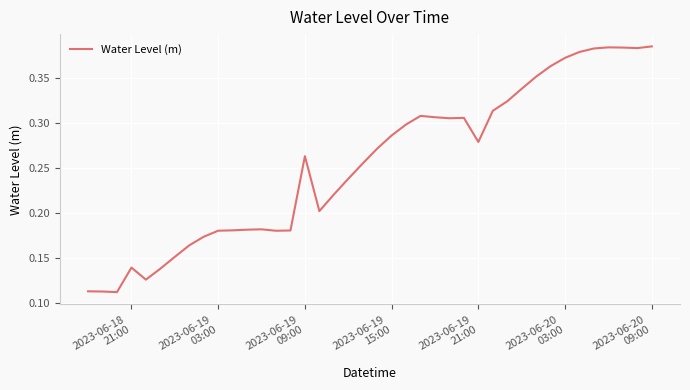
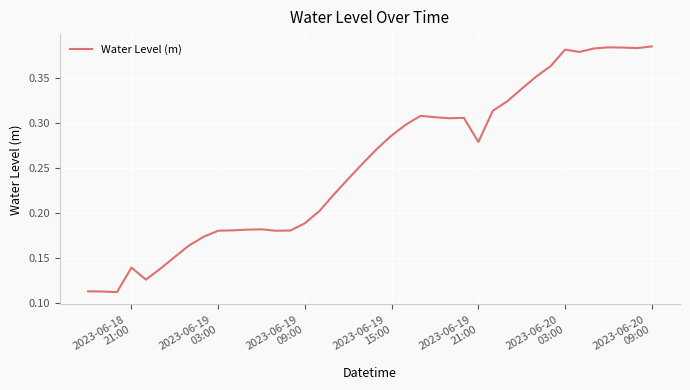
  {
    "2023-06-18 21:00": 0.14,
    "2023-06-19 03:00": 0.18,
-   "2023-06-19 09:00": 0.26,
+   "2023-06-19 09:00": 0.19,
    "2023-06-19 15:00": 0.29,
    "2023-06-19 21:00": 0.28,
-   "2023-06-20 03:00": 0.37,
+   "2023-06-20 03:00": 0.38,
    "2023-06-20 09:00": 0.39
  }
